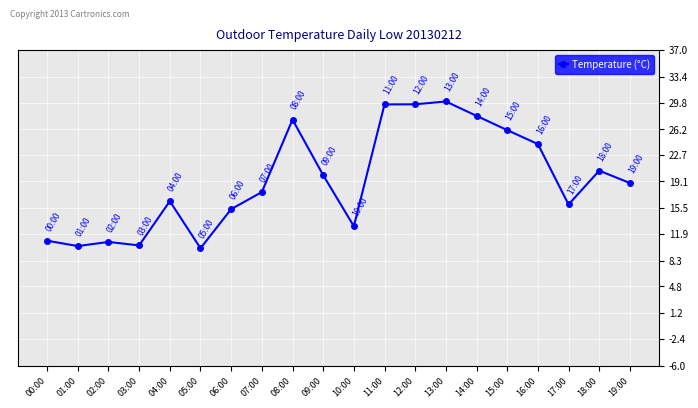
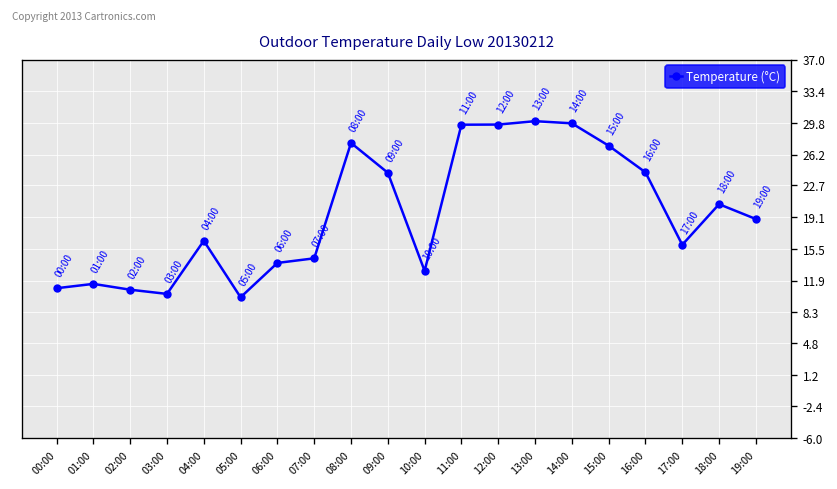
  {
-   "01:00": 10,
-   "06:00": 15,
-   "07:00": 18,
-   "09:00": 20,
-   "14:00": 28,
-   "15:00": 26
+   "01:00": 12,
+   "06:00": 14,
+   "07:00": 14,
+   "09:00": 24,
+   "14:00": 30,
+   "15:00": 27
  }
